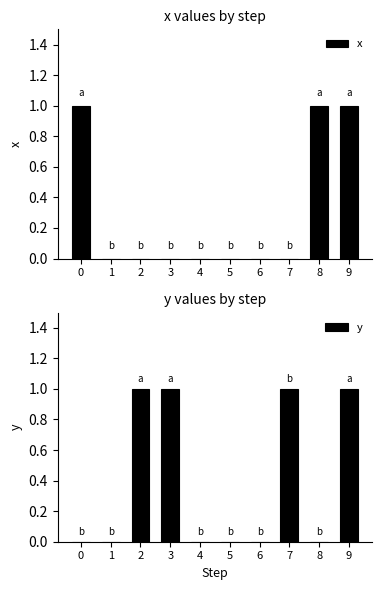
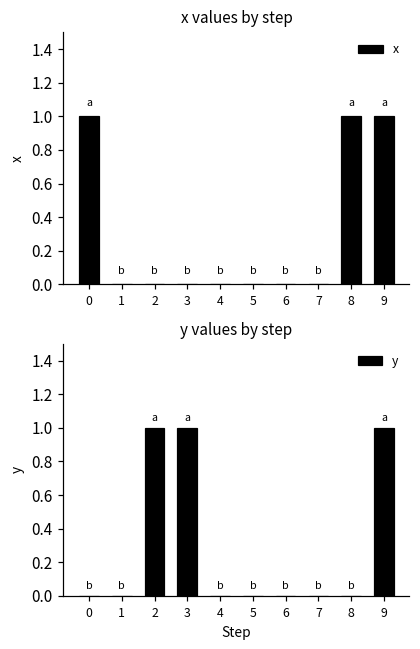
  {
    "x values by step": {
      "0": 1.00,
      "1": 0.00,
      "2": 0.00,
      "3": 0.00,
      "4": 0.00,
      "5": 0.00,
      "6": 0.00,
      "7": 0.00,
      "8": 1.00,
      "9": 1.00
    },
    "y values by step": {
      "0": 0,
      "1": 0,
      "2": 1,
      "3": 1,
      "4": 0,
      "5": 0,
      "6": 0,
-     "7": 1,
+     "7": 0,
      "8": 0,
      "9": 1
    }
  }
